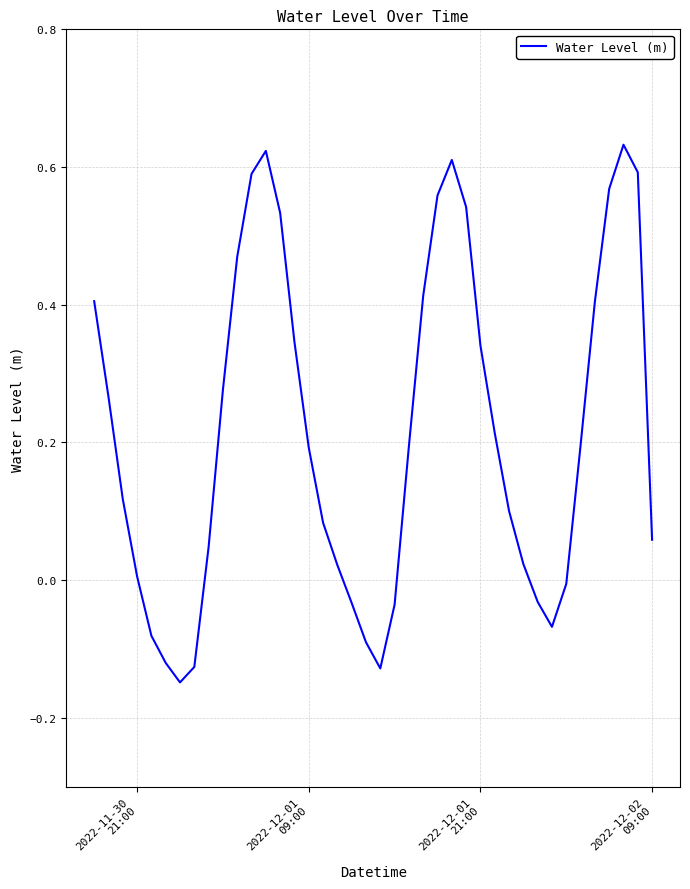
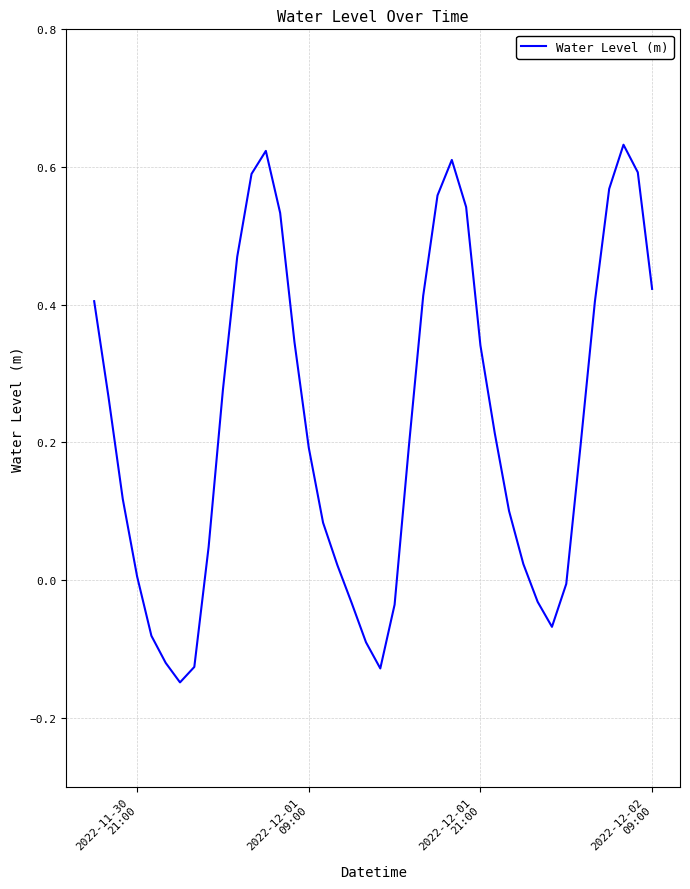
  {
    "2022-11-30 21:00": 0.01,
    "2022-12-01 09:00": 0.19,
    "2022-12-01 21:00": 0.34,
-   "2022-12-02 09:00": 0.06
+   "2022-12-02 09:00": 0.42
  }
